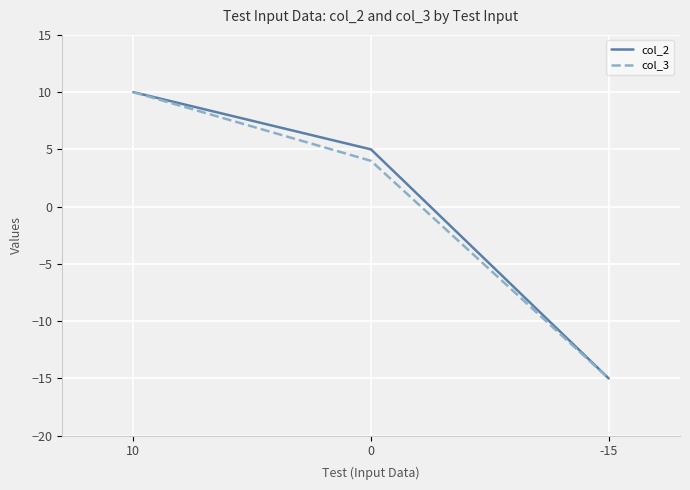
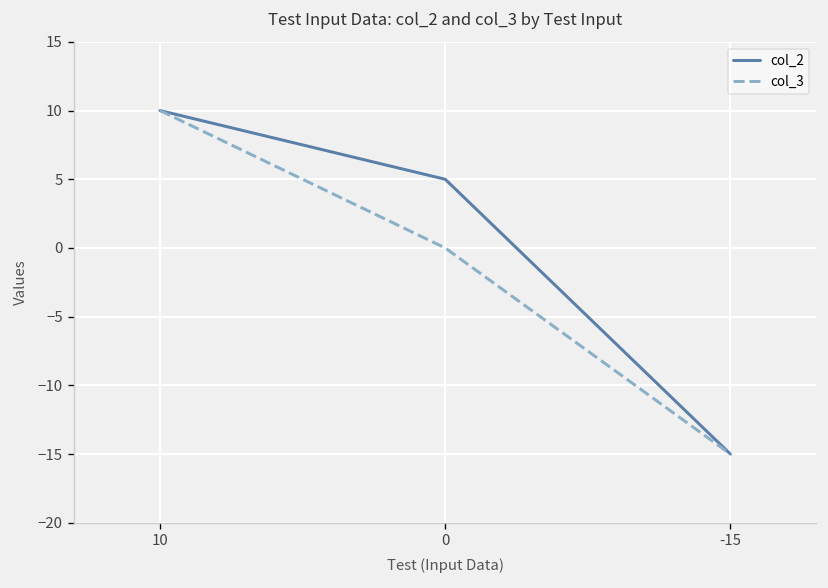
  {
    "col_2": {
      "0": 5
    },
    "col_3": {
-     "0": 4
+     "0": 0
    }
  }
